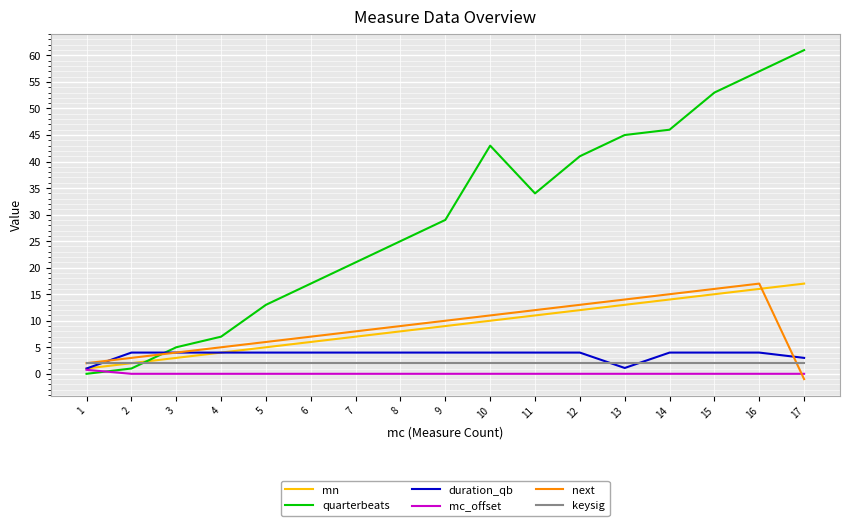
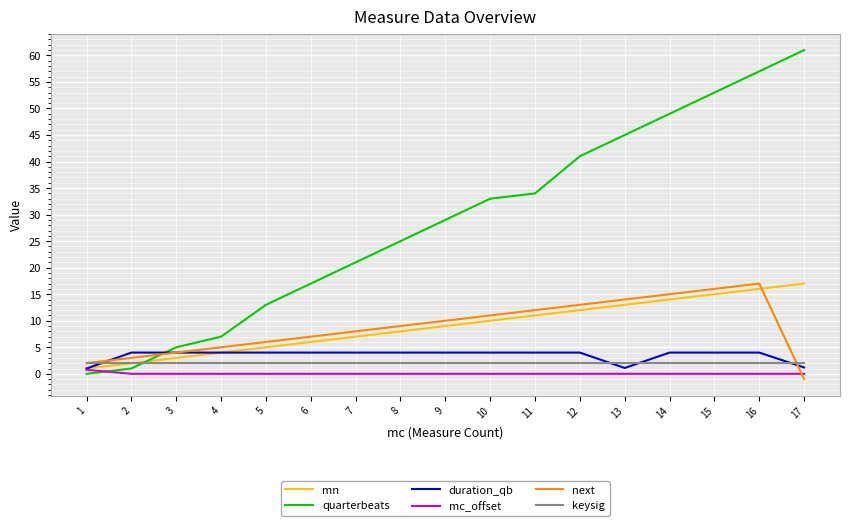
  {
    "quarterbeats": {
      "1": 0,
      "2": 1,
      "3": 5,
      "4": 7,
      "5": 13,
      "6": 17,
      "7": 21,
      "8": 25,
      "9": 29,
-     "10": 43,
+     "10": 33,
      "11": 34,
      "12": 41,
      "13": 45,
-     "14": 46,
+     "14": 49,
      "15": 53,
      "16": 57,
      "17": 61
    },
    "duration_qb": {
      "2": 4,
      "5": 4,
      "6": 4,
      "7": 4,
      "8": 4,
      "9": 4,
      "10": 4,
      "11": 4,
      "12": 4,
      "13": 1,
      "14": 4,
      "15": 4,
      "16": 4,
-     "17": 3
+     "17": 1
    },
    "mc_offset": {
      "2": 0,
      "3": 0,
      "4": 0,
      "5": 0,
      "6": 0,
      "7": 0,
      "8": 0,
      "9": 0,
      "10": 0,
      "11": 0,
      "12": 0,
      "13": 0,
      "14": 0,
      "15": 0,
      "16": 0,
      "17": 0
    },
    "keysig": {
      "3": 2,
      "4": 2,
      "5": 2,
      "6": 2,
      "7": 2,
      "8": 2,
      "9": 2,
      "10": 2,
      "11": 2,
      "12": 2,
      "13": 2,
      "14": 2,
      "15": 2,
      "16": 2,
      "17": 2
    }
  }
